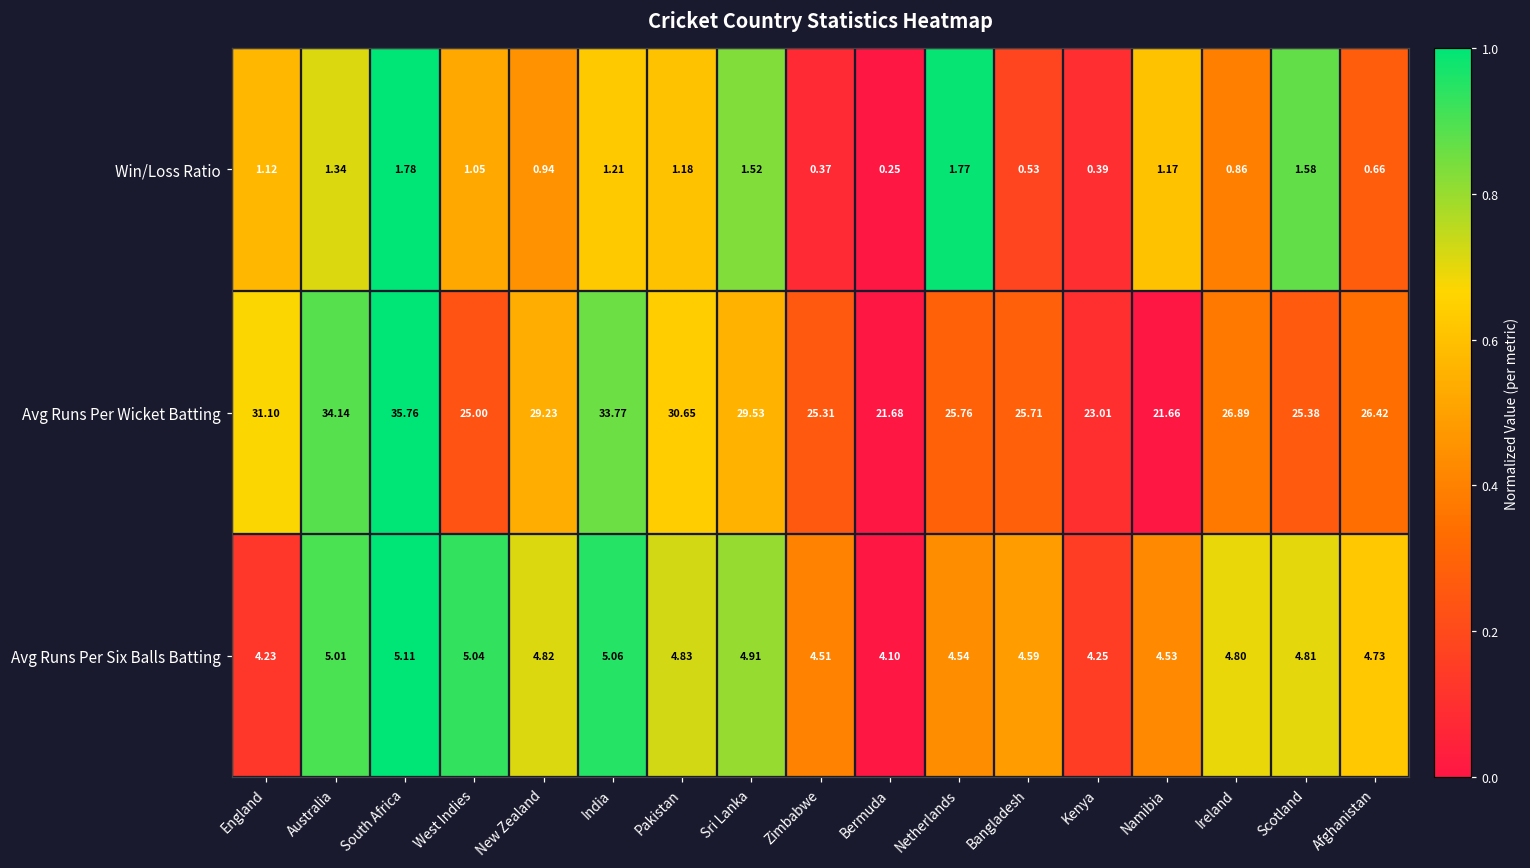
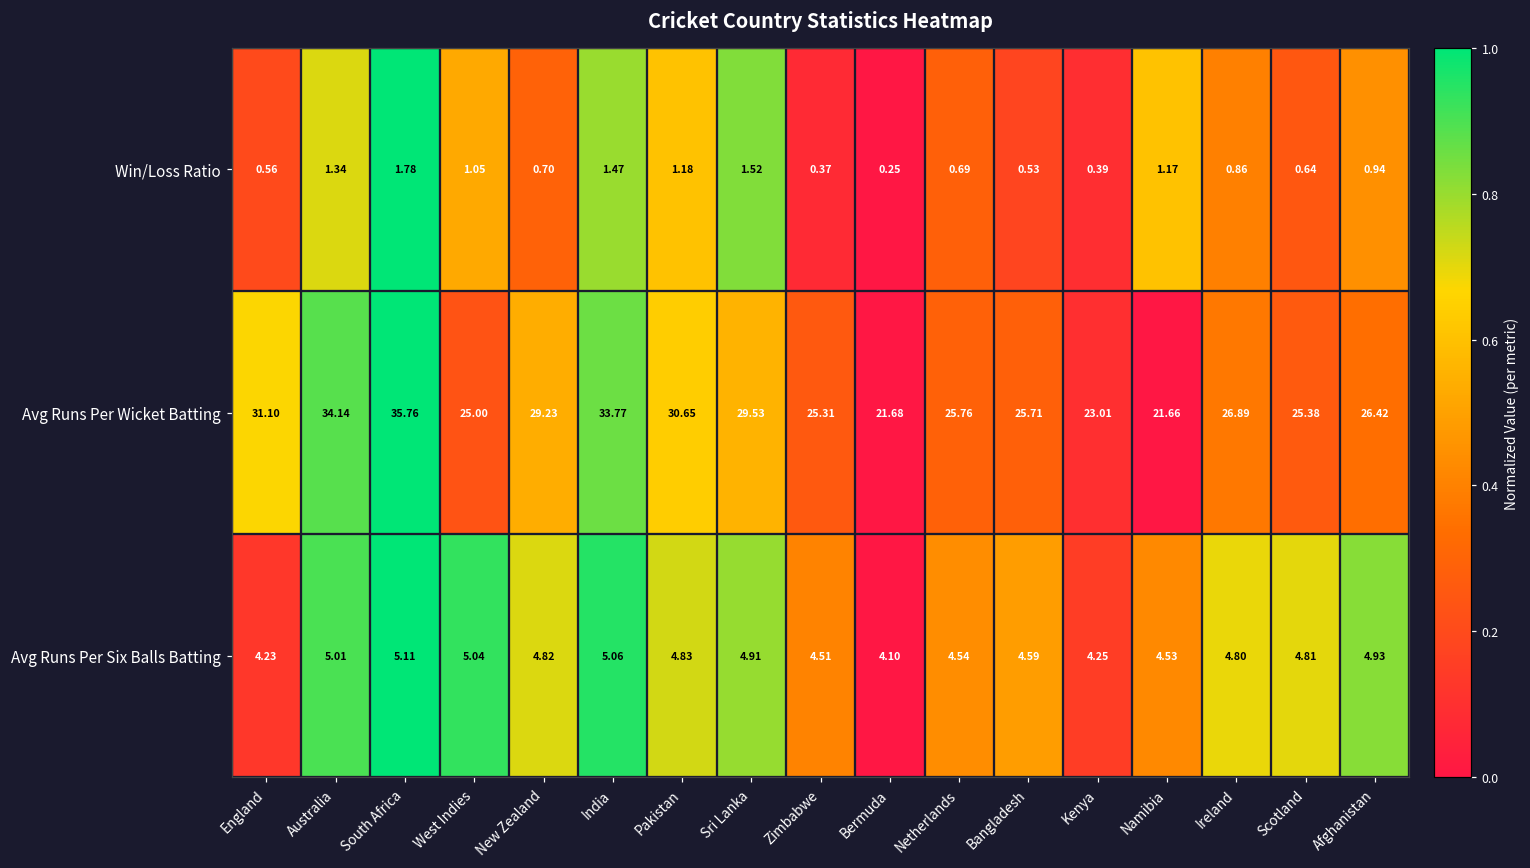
  {
    "Win/Loss Ratio": {
-     "England": 1.12,
+     "England": 0.56,
      "Australia": 1.34,
      "South Africa": 1.78,
      "West Indies": 1.05,
-     "New Zealand": 0.94,
-     "India": 1.21,
+     "New Zealand": 0.70,
+     "India": 1.47,
      "Pakistan": 1.18,
      "Sri Lanka": 1.52,
      "Zimbabwe": 0.37,
      "Bermuda": 0.25,
-     "Netherlands": 1.77,
+     "Netherlands": 0.69,
      "Bangladesh": 0.53,
      "Kenya": 0.39,
      "Namibia": 1.17,
      "Ireland": 0.86,
-     "Scotland": 1.58,
-     "Afghanistan": 0.66
+     "Scotland": 0.64,
+     "Afghanistan": 0.94
    },
    "Avg Runs Per Wicket Batting": {
      "England": 31.10,
      "Australia": 34.14,
      "South Africa": 35.76,
      "West Indies": 25.00,
      "New Zealand": 29.23,
      "India": 33.77,
      "Pakistan": 30.65,
      "Sri Lanka": 29.53,
      "Zimbabwe": 25.31,
      "Bermuda": 21.68,
      "Netherlands": 25.76,
      "Bangladesh": 25.71,
      "Kenya": 23.01,
      "Namibia": 21.66,
      "Ireland": 26.89,
      "Scotland": 25.38,
      "Afghanistan": 26.42
    },
    "Avg Runs Per Six Balls Batting": {
      "England": 4.23,
      "Australia": 5.01,
      "South Africa": 5.11,
      "West Indies": 5.04,
      "New Zealand": 4.82,
      "India": 5.06,
      "Pakistan": 4.83,
      "Sri Lanka": 4.91,
      "Zimbabwe": 4.51,
      "Bermuda": 4.10,
      "Netherlands": 4.54,
      "Bangladesh": 4.59,
      "Kenya": 4.25,
      "Namibia": 4.53,
      "Ireland": 4.80,
      "Scotland": 4.81,
-     "Afghanistan": 4.73
+     "Afghanistan": 4.93
    }
  }
